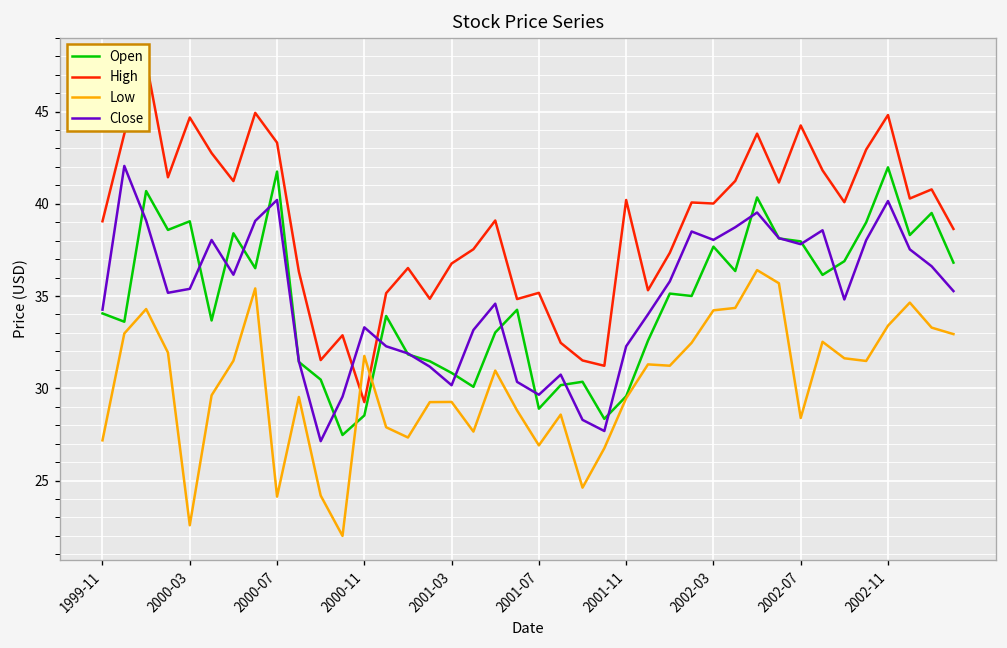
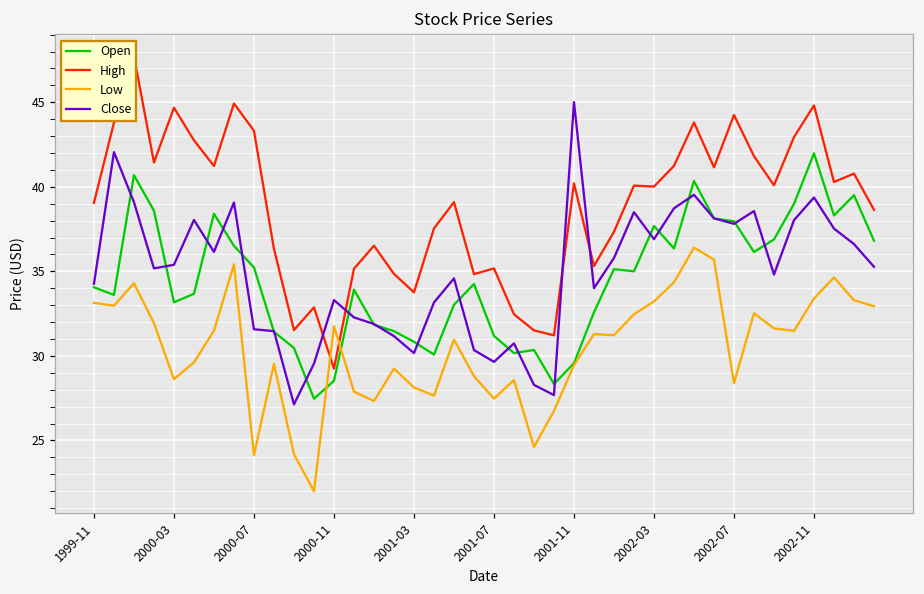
  {
    "Open": {
      "1999-11": 34.1,
-     "2000-03": 39.1,
-     "2000-07": 41.7,
+     "2000-03": 33.2,
+     "2000-07": 35.2,
      "2000-11": 28.5,
      "2001-03": 30.8,
-     "2001-07": 28.9,
+     "2001-07": 31.2,
      "2002-03": 37.7,
      "2002-11": 42.0
    },
    "High": {
      "1999-11": 39.1,
      "2000-03": 44.7,
      "2000-07": 43.3,
      "2000-11": 29.2,
-     "2001-03": 36.8,
+     "2001-03": 33.8,
      "2001-07": 35.2,
      "2001-11": 40.2,
      "2002-03": 40.0,
      "2002-07": 44.2,
      "2002-11": 44.8
    },
    "Low": {
-     "1999-11": 27.2,
-     "2000-03": 22.6,
+     "1999-11": 33.1,
+     "2000-03": 28.6,
      "2000-07": 24.1,
      "2000-11": 31.8,
-     "2001-03": 29.3,
-     "2001-07": 26.9,
-     "2002-03": 34.2,
+     "2001-03": 28.1,
+     "2001-07": 27.5,
+     "2002-03": 33.2,
      "2002-07": 28.4,
      "2002-11": 33.4
    },
    "Close": {
      "1999-11": 34.3,
      "2000-03": 35.4,
-     "2000-07": 40.2,
+     "2000-07": 31.6,
      "2000-11": 33.3,
      "2001-03": 30.2,
      "2001-07": 29.6,
-     "2001-11": 32.3,
-     "2002-03": 38.0,
-     "2002-11": 40.2
+     "2001-11": 45.0,
+     "2002-03": 36.9,
+     "2002-11": 39.4
    }
  }
